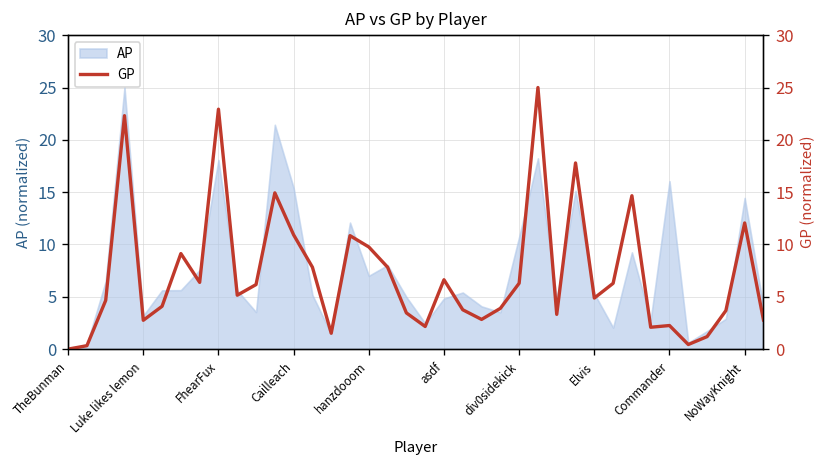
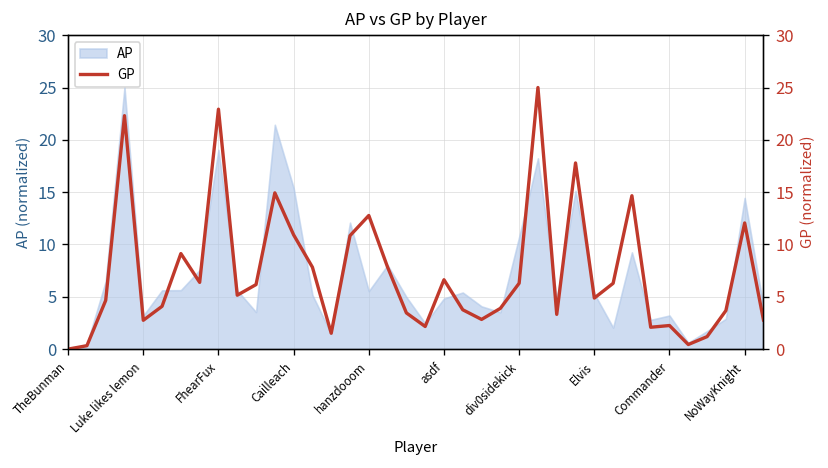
  {
    "AP": {
      "TheBunman": 0,
      "Luke likes lemon": 3,
-     "FhearFux": 18,
+     "FhearFux": 19,
      "Cailleach": 15,
-     "hanzdooom": 7,
+     "hanzdooom": 6,
      "asdf": 5,
      "div0sidekick": 11,
      "Elvis": 5,
-     "Commander": 16,
+     "Commander": 3,
      "NoWayKnight": 14
    },
    "GP": {
      "TheBunman": 0,
      "Luke likes lemon": 3,
      "FhearFux": 23,
      "Cailleach": 11,
-     "hanzdooom": 10,
+     "hanzdooom": 13,
      "asdf": 7,
      "div0sidekick": 6,
      "Elvis": 5,
      "Commander": 2,
      "NoWayKnight": 12
    }
  }
